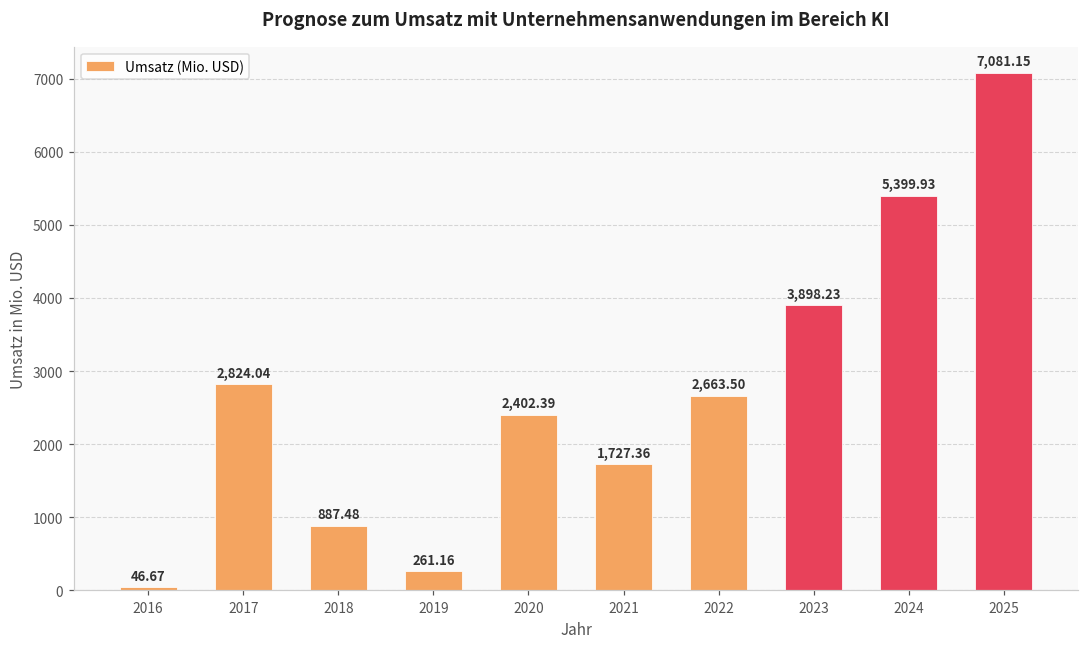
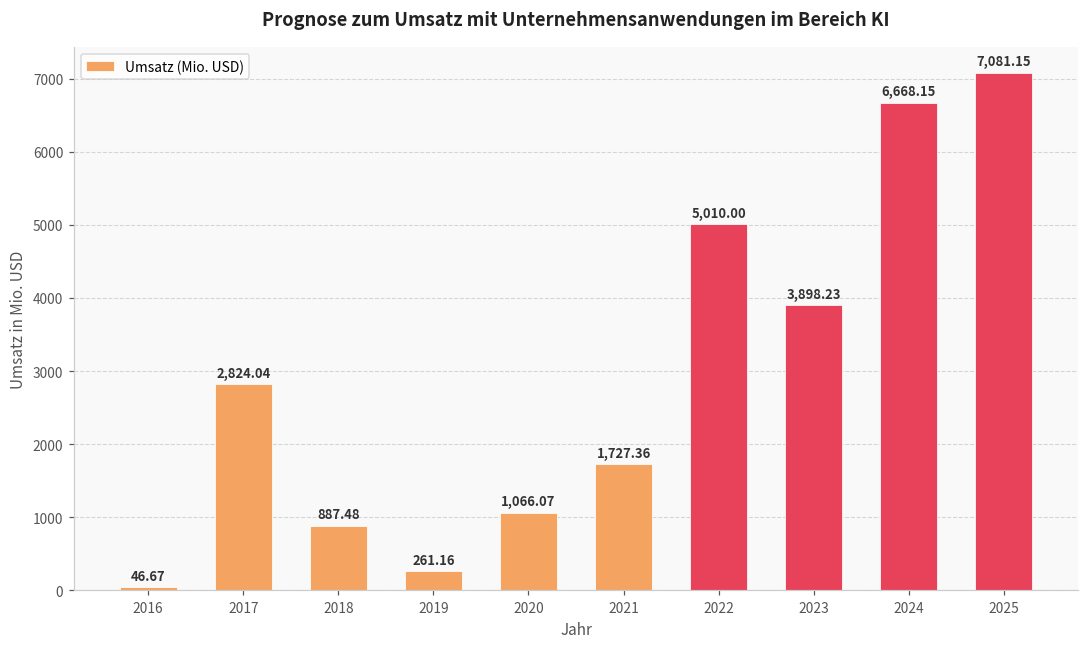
  {
    "2016": "46.67",
    "2017": "2,824.04",
    "2018": "887.48",
    "2019": "261.16",
-   "2020": "2,402.39",
+   "2020": "1,066.07",
    "2021": "1,727.36",
-   "2022": "2,663.50",
+   "2022": "5,010.00",
    "2023": "3,898.23",
-   "2024": "5,399.93",
+   "2024": "6,668.15",
    "2025": "7,081.15"
  }
